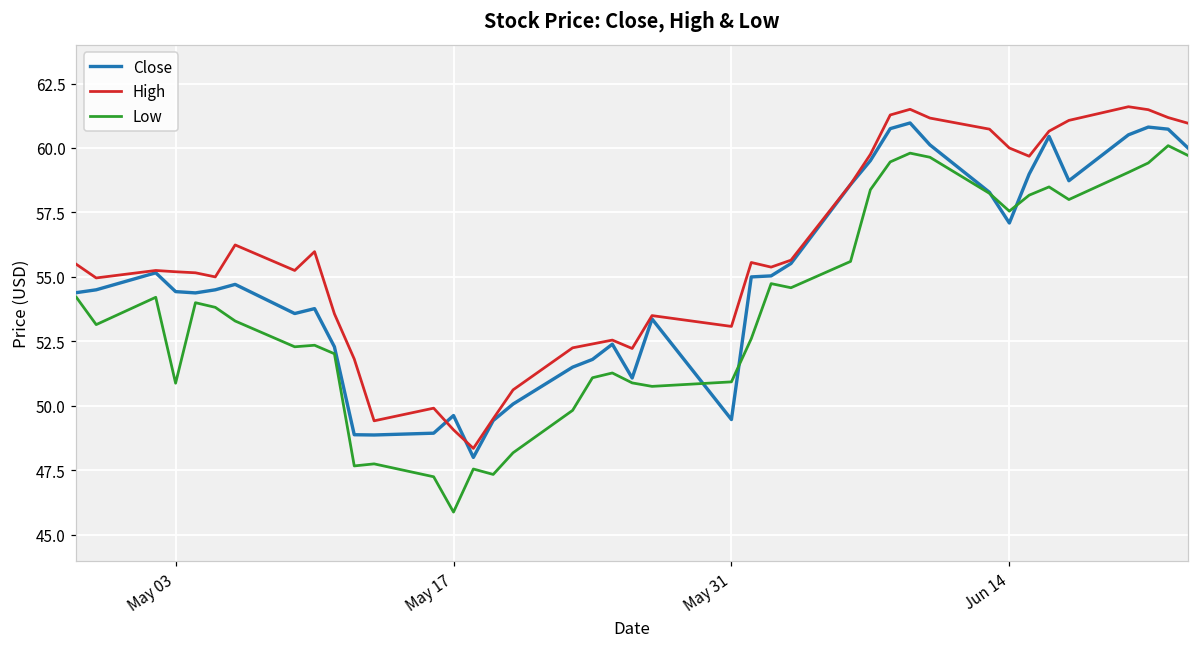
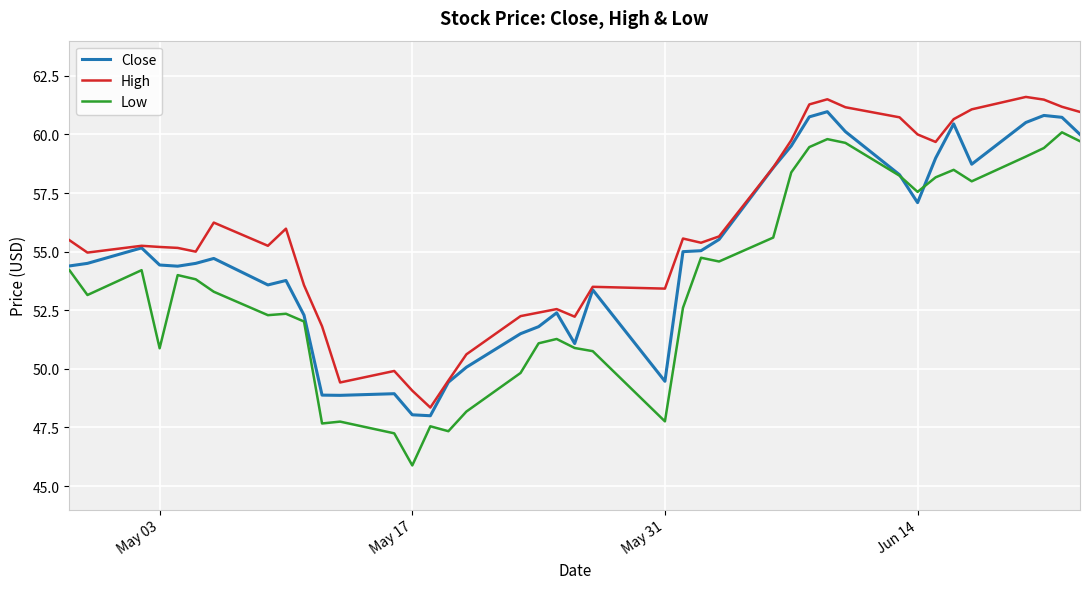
  {
    "Close": {
      "May 03": 54.4,
-     "May 17": 49.6,
+     "May 17": 48.0,
      "May 31": 49.5,
      "Jun 14": 57.1
    },
    "High": {
      "May 03": 55.2,
      "May 17": 49.1,
-     "May 31": 53.1,
+     "May 31": 53.4,
      "Jun 14": 60.0
    },
    "Low": {
      "May 03": 50.9,
      "May 17": 45.9,
-     "May 31": 50.9,
+     "May 31": 47.8,
      "Jun 14": 57.5
    }
  }
